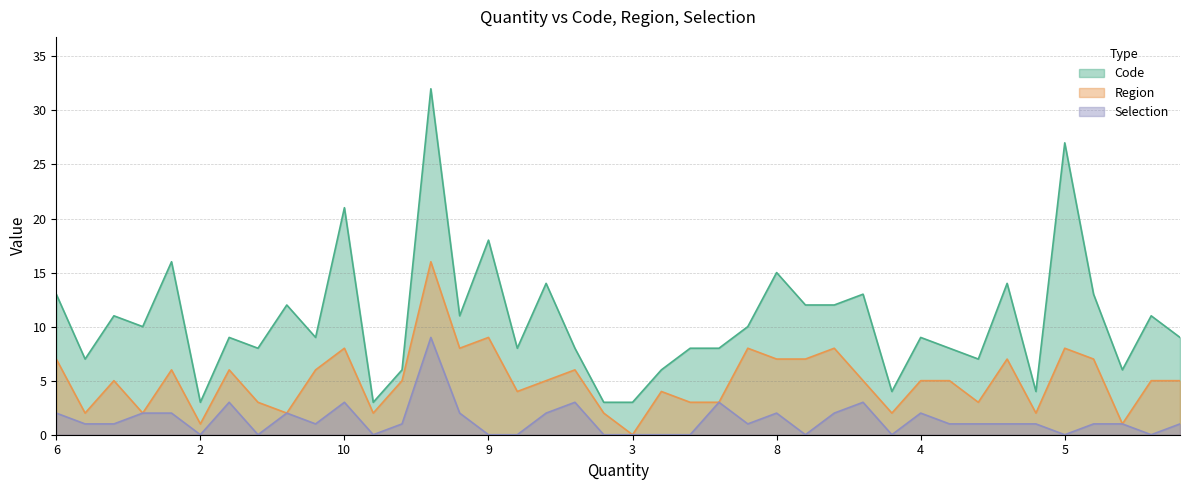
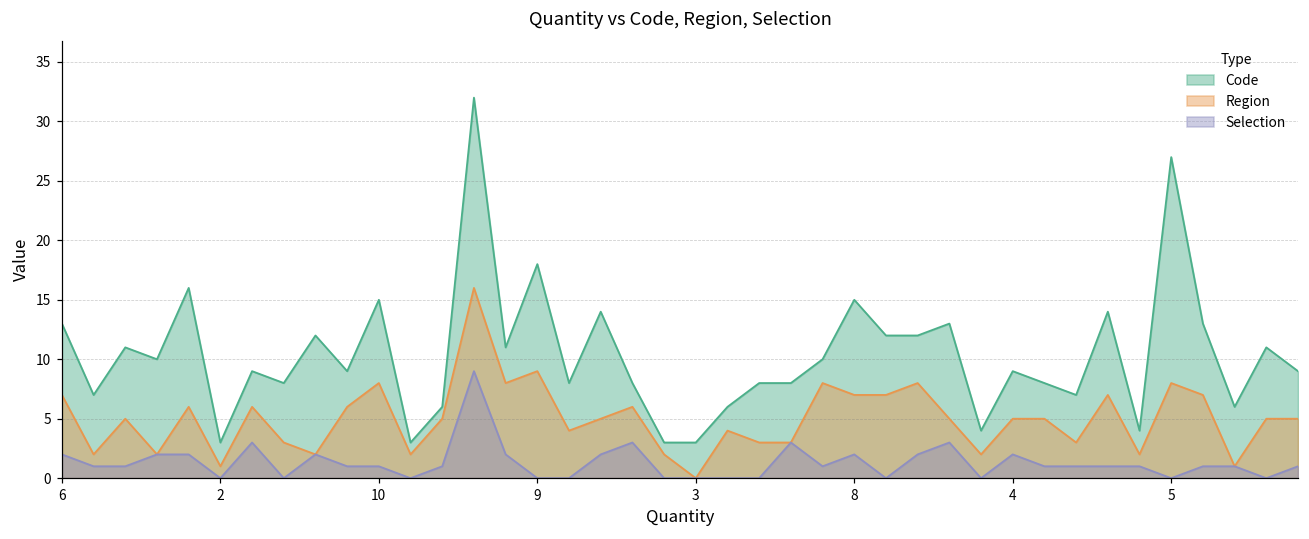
  {
    "Code": {
-     "10": 21,
+     "10": 15,
      "5": 27
    },
    "Region": {
      "10": 8,
      "5": 8
    },
    "Selection": {
-     "10": 3,
+     "10": 1,
      "5": 0
    }
  }
